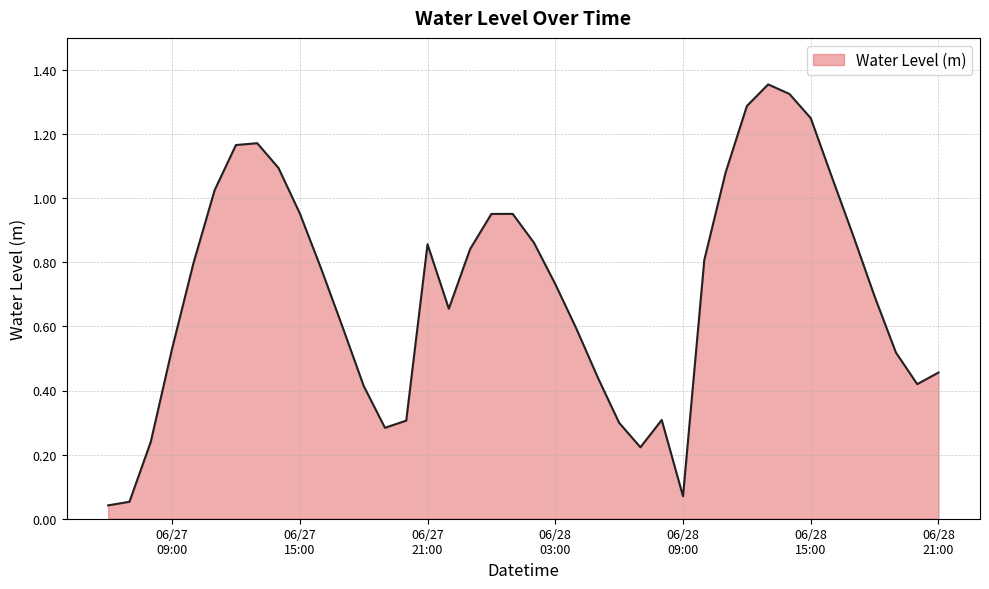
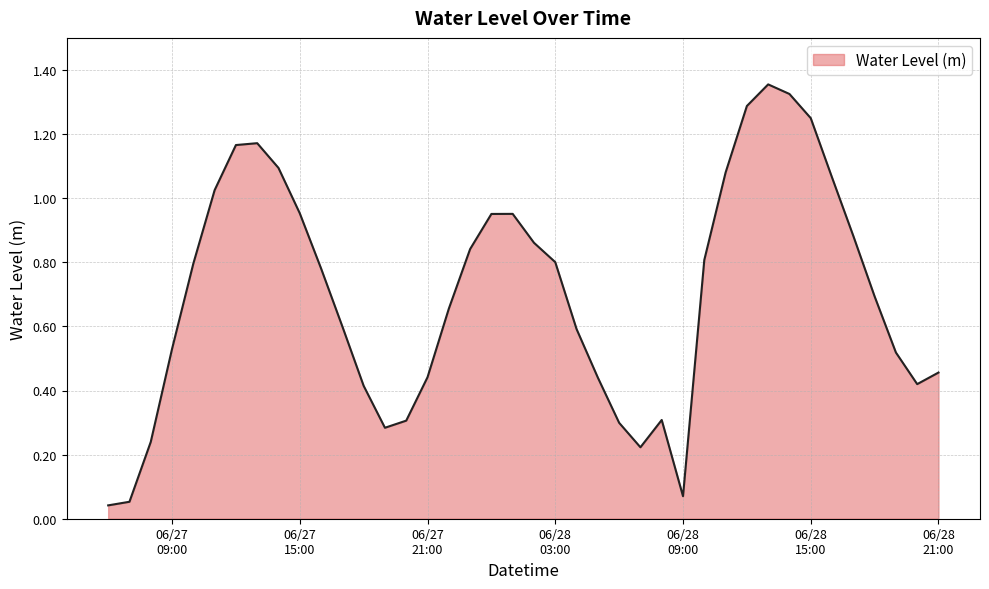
  {
    "06/27 09:00": 0.53,
    "06/27 15:00": 0.95,
-   "06/27 21:00": 0.86,
-   "06/28 03:00": 0.73,
+   "06/27 21:00": 0.44,
+   "06/28 03:00": 0.80,
    "06/28 09:00": 0.07,
    "06/28 15:00": 1.25,
    "06/28 21:00": 0.46
  }
